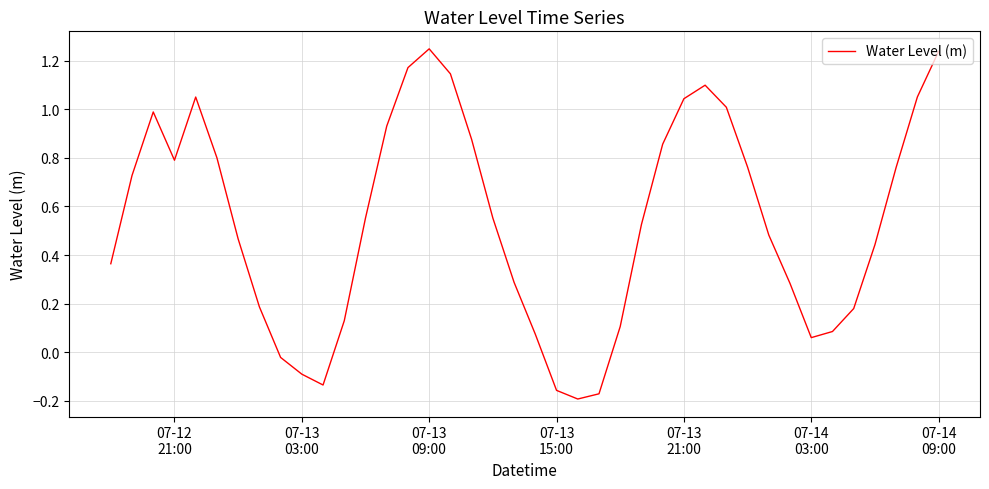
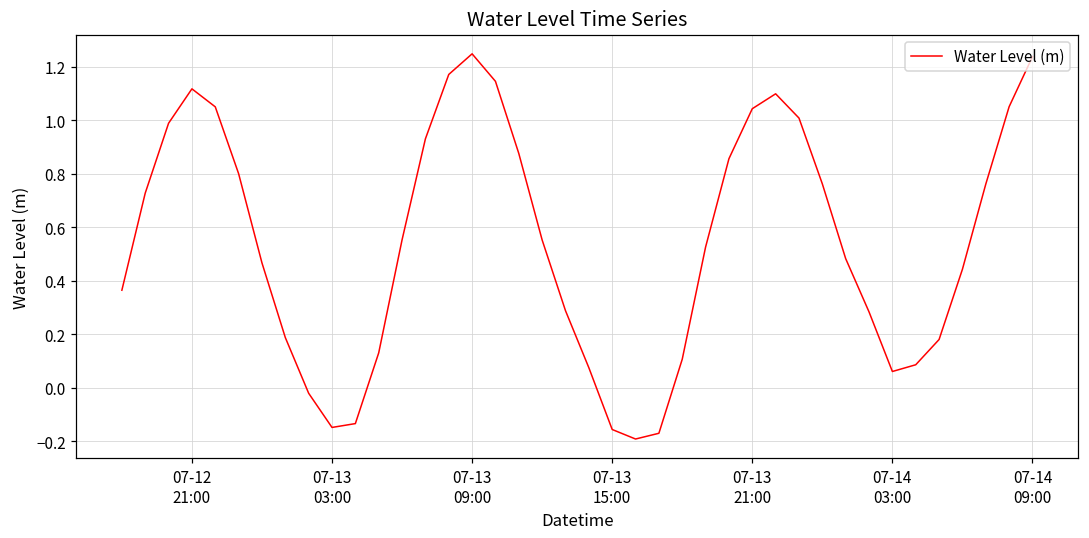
  {
-   "07-12 21:00": 0.79,
-   "07-13 03:00": -0.09,
+   "07-12 21:00": 1.12,
+   "07-13 03:00": -0.15,
    "07-13 09:00": 1.25,
    "07-13 15:00": -0.16,
    "07-13 21:00": 1.04,
    "07-14 03:00": 0.06
  }
